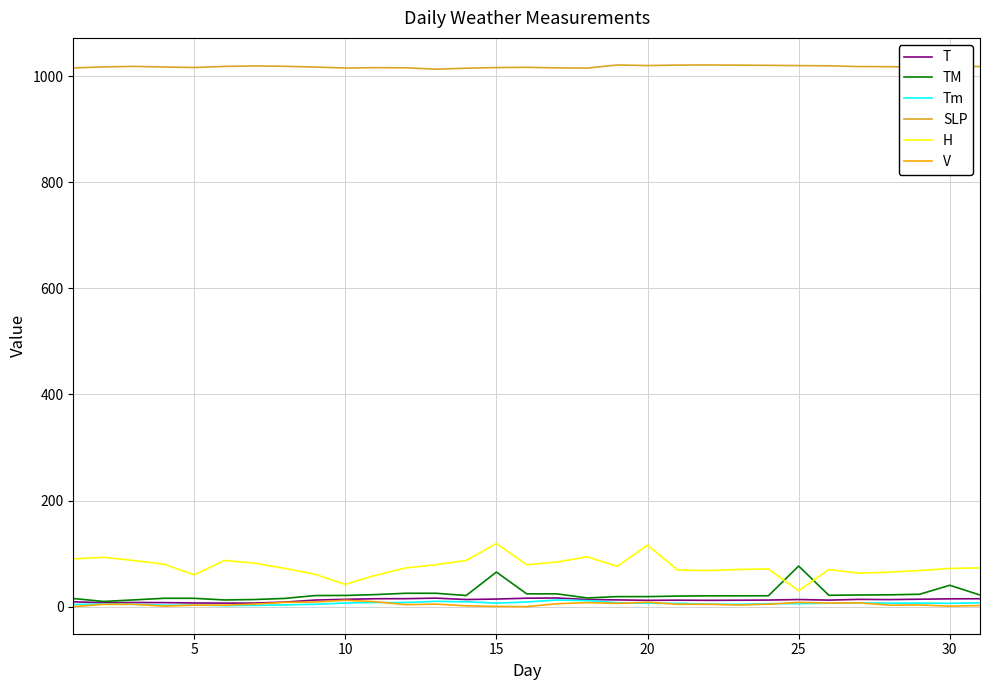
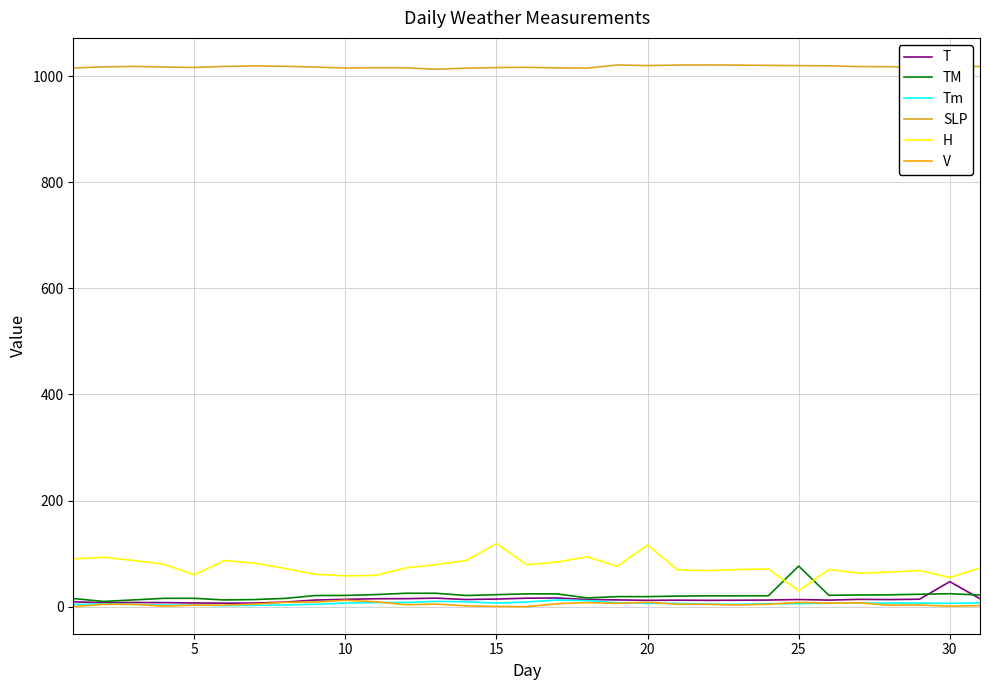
  {
    "T": {
      "15": 10,
      "25": 10,
-     "30": 10
+     "30": 50
    },
    "TM": {
      "5": 20,
      "10": 20,
-     "15": 70,
+     "15": 20,
      "20": 20,
      "25": 80,
-     "30": 40
+     "30": 20
    },
    "Tm": {
      "10": 10,
      "15": 10,
      "30": 10
    },
    "H": {
      "5": 60,
-     "10": 40,
+     "10": 60,
      "15": 120,
      "20": 120,
      "25": 30,
-     "30": 70
+     "30": 60
    }
  }
